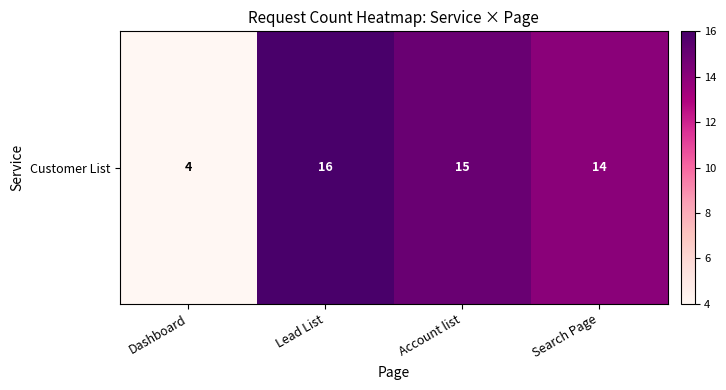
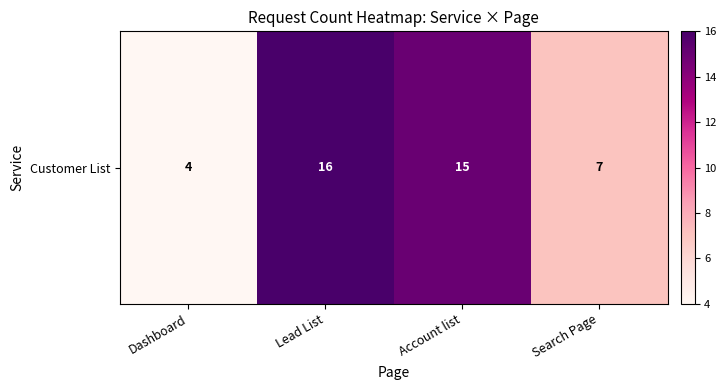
  {
    "Customer List": {
      "Dashboard": 4,
      "Lead List": 16,
      "Account list": 15,
-     "Search Page": 14
+     "Search Page": 7
    }
  }
